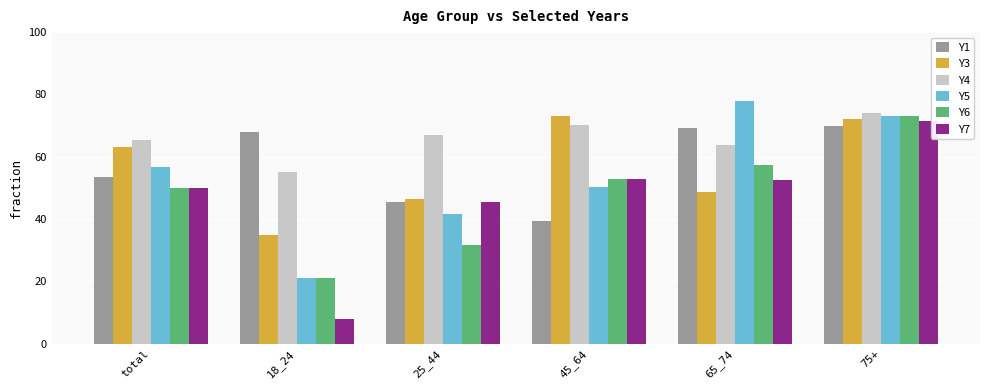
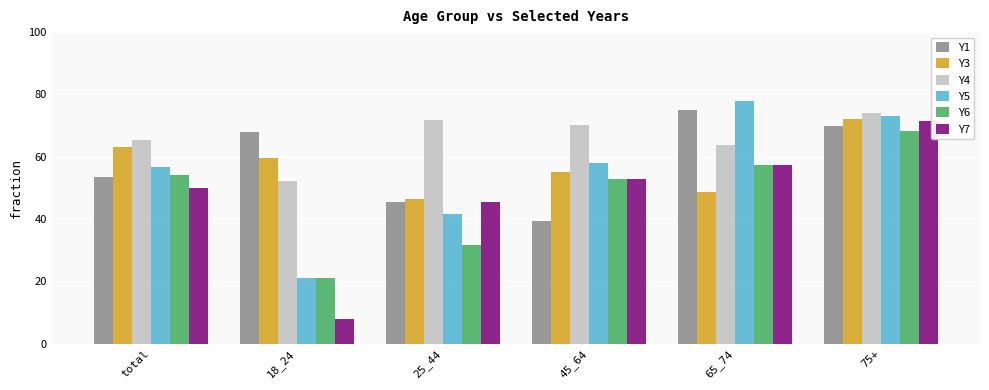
  {
    "Y1": {
      "total": 53,
      "18_24": 68,
      "25_44": 46,
      "45_64": 39,
-     "65_74": 69,
+     "65_74": 75,
      "75+": 70
    },
    "Y3": {
      "total": 63,
-     "18_24": 35,
+     "18_24": 60,
      "25_44": 46,
-     "45_64": 73,
+     "45_64": 55,
      "65_74": 49,
      "75+": 72
    },
    "Y4": {
      "total": 65,
-     "18_24": 55,
-     "25_44": 67,
+     "18_24": 52,
+     "25_44": 72,
      "45_64": 70,
      "65_74": 64,
      "75+": 74
    },
    "Y5": {
      "total": 57,
      "18_24": 21,
      "25_44": 42,
-     "45_64": 50,
+     "45_64": 58,
      "65_74": 78,
      "75+": 73
    },
    "Y6": {
-     "total": 50,
+     "total": 54,
      "18_24": 21,
      "25_44": 32,
      "45_64": 53,
      "65_74": 57,
-     "75+": 73
+     "75+": 68
    },
    "Y7": {
      "total": 50,
      "18_24": 8,
      "25_44": 45,
      "45_64": 53,
-     "65_74": 53,
+     "65_74": 57,
      "75+": 72
    }
  }
